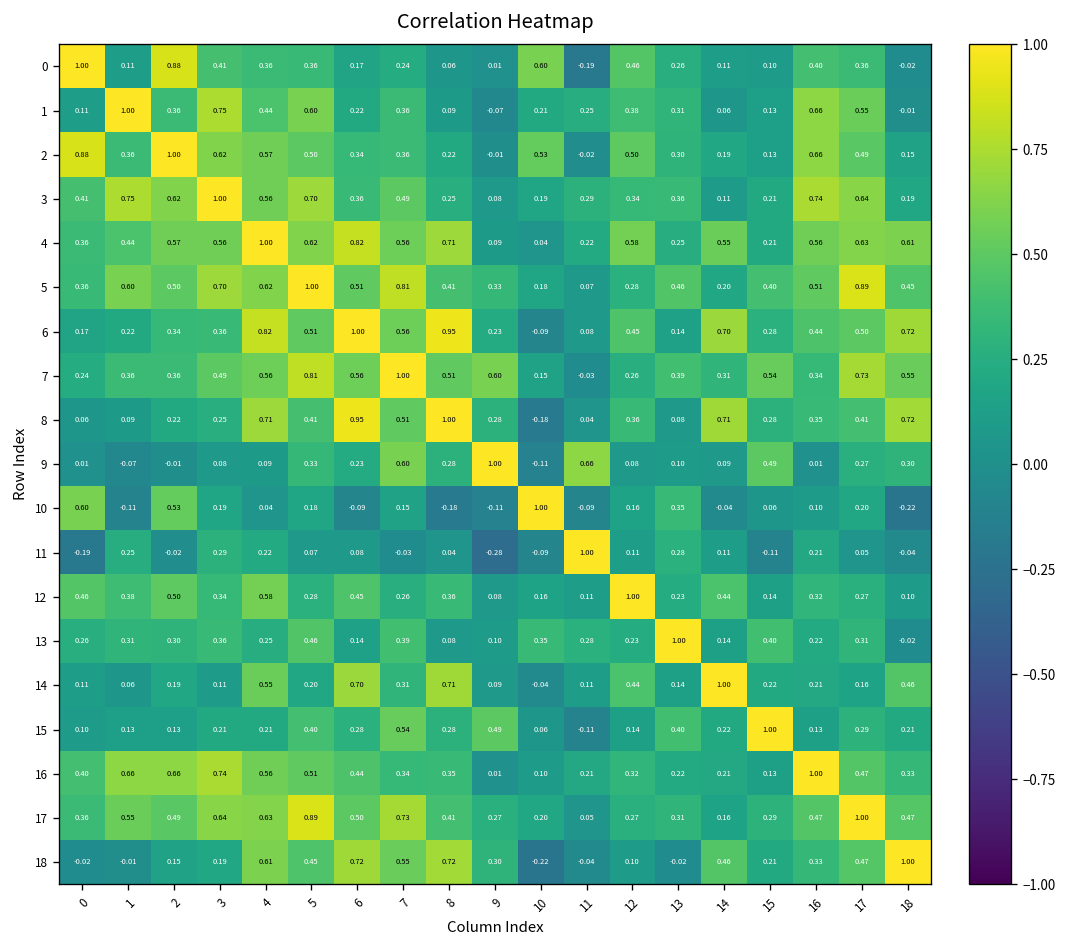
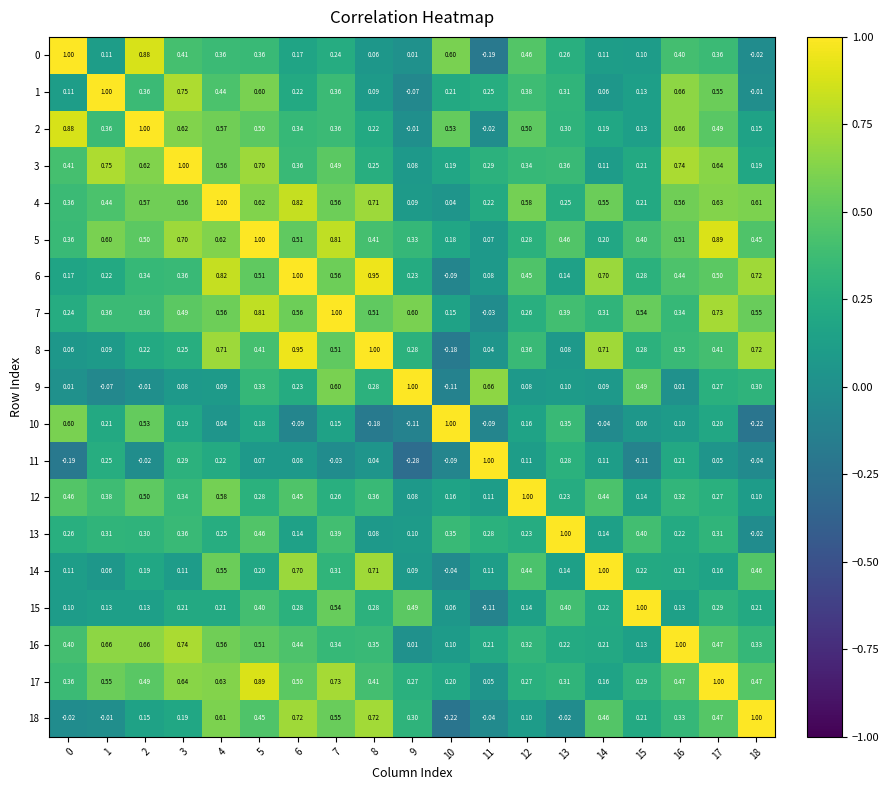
  {
    "10": {
      "0": 0.60,
-     "1": -0.11,
+     "1": 0.21,
      "2": 0.53,
      "3": 0.19,
      "4": 0.04,
      "5": 0.18,
      "6": -0.09,
      "7": 0.15,
      "8": -0.18,
      "9": -0.11,
      "10": 1.00,
      "11": -0.09,
      "12": 0.16,
      "13": 0.35,
      "14": -0.04,
      "15": 0.06,
      "16": 0.10,
      "17": 0.20,
      "18": -0.22
    }
  }
